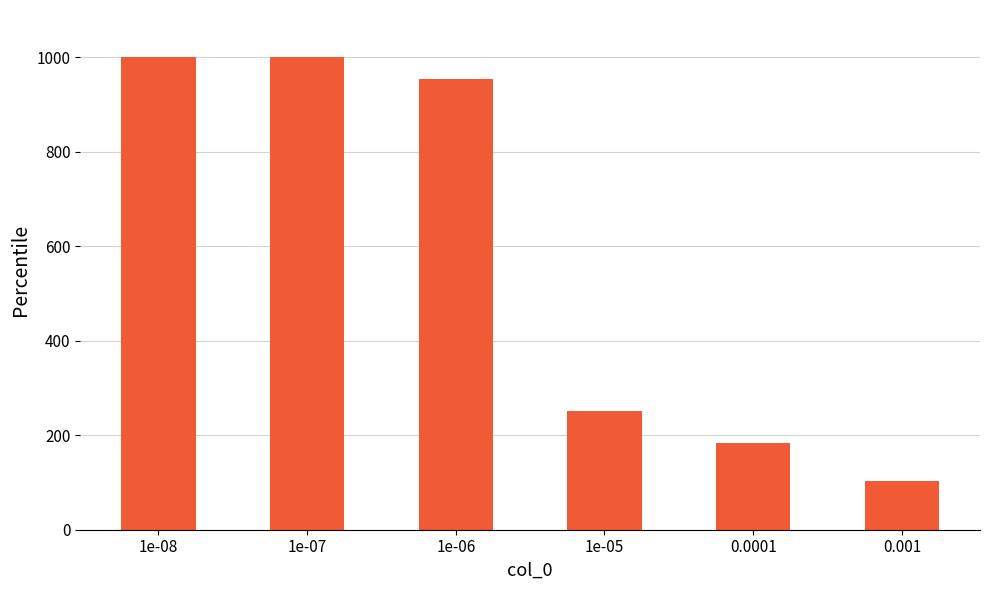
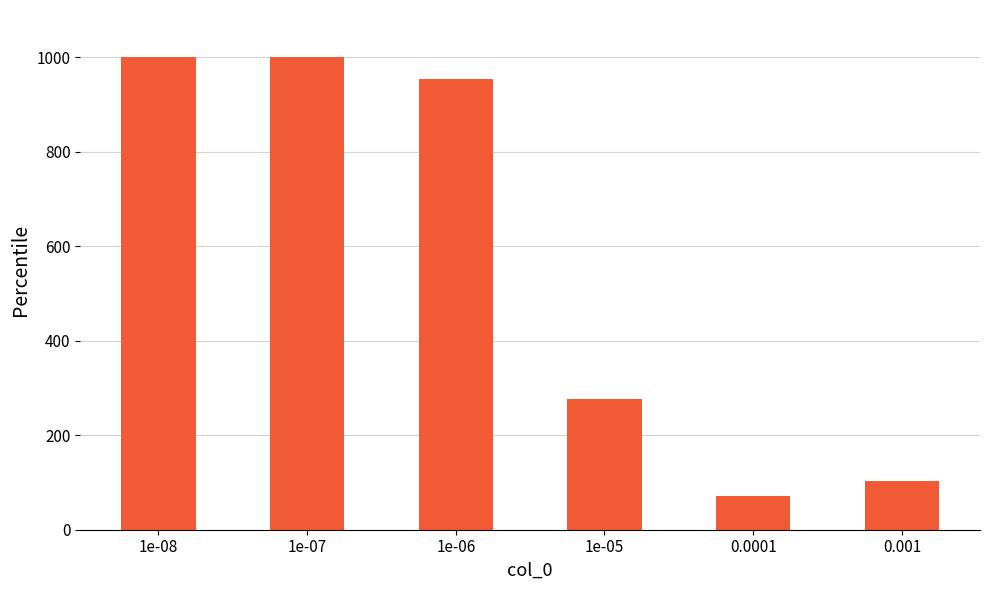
  {
    "1e-08": 1000,
    "1e-07": 1000,
    "1e-06": 950,
-   "1e-05": 250,
-   "0.0001": 180,
+   "1e-05": 280,
+   "0.0001": 70,
    "0.001": 100
  }
